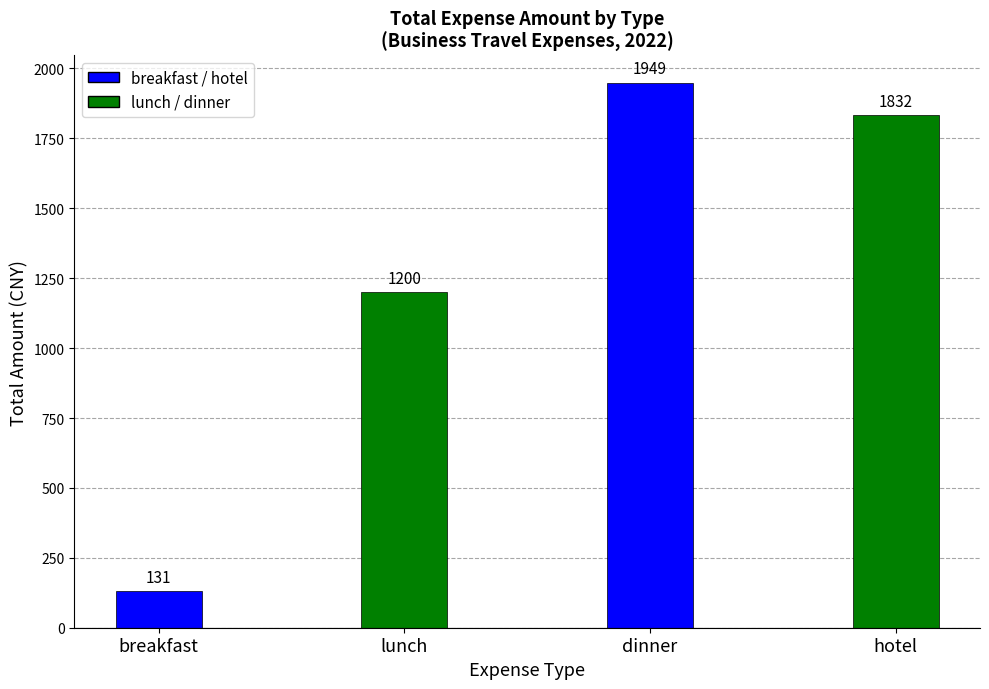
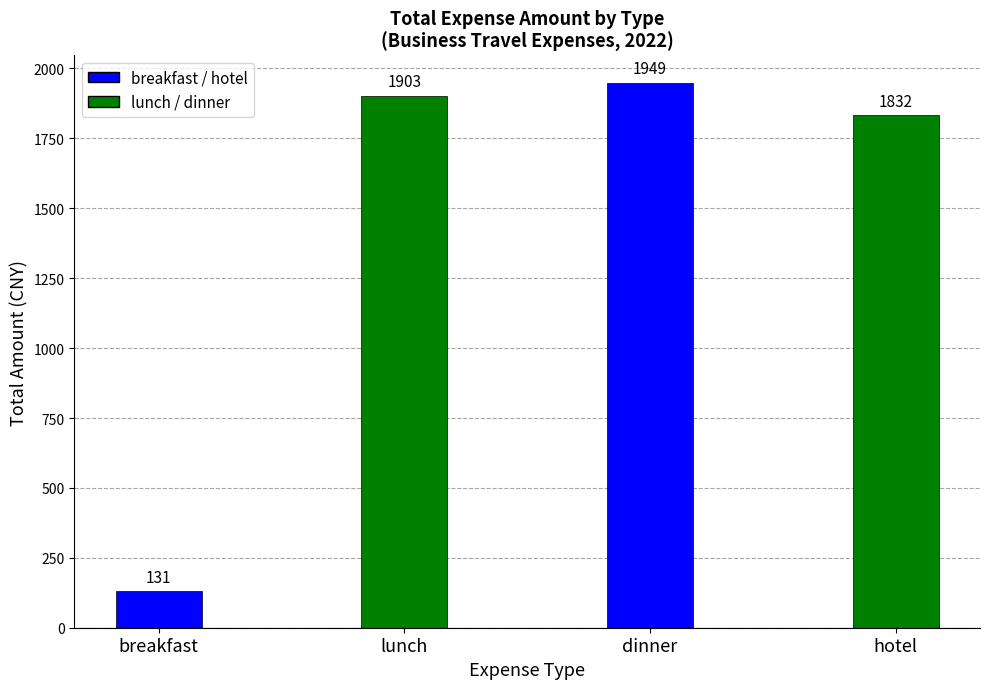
  {
    "breakfast": 131,
-   "lunch": 1200,
+   "lunch": 1903,
    "dinner": 1949,
    "hotel": 1832
  }
